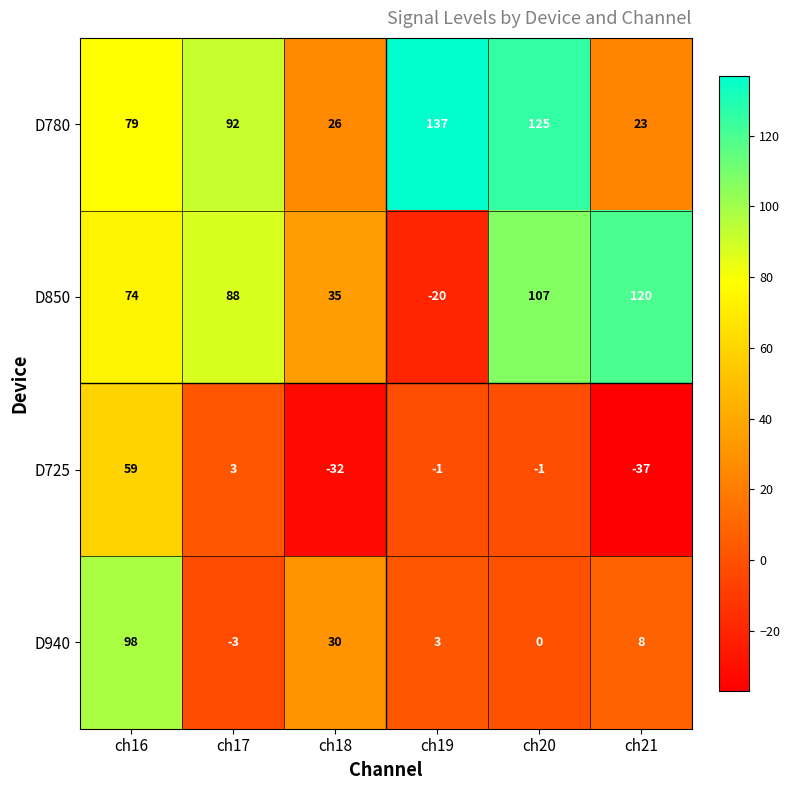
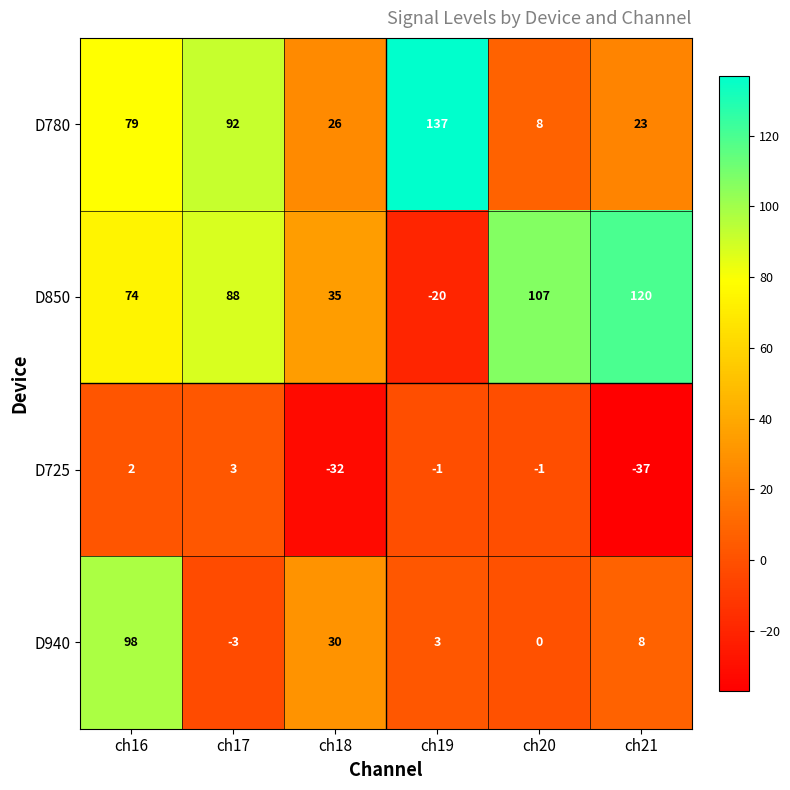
  {
    "D780": {
      "ch16": 79,
      "ch17": 92,
      "ch18": 26,
      "ch19": 137,
-     "ch20": 125,
+     "ch20": 8,
      "ch21": 23
    },
    "D850": {
      "ch16": 74,
      "ch17": 88,
      "ch18": 35,
      "ch19": -20,
      "ch20": 107,
      "ch21": 120
    },
    "D725": {
-     "ch16": 59,
+     "ch16": 2,
      "ch17": 3,
      "ch18": -32,
      "ch19": -1,
      "ch20": -1,
      "ch21": -37
    },
    "D940": {
      "ch16": 98,
      "ch17": -3,
      "ch18": 30,
      "ch19": 3,
      "ch20": 0,
      "ch21": 8
    }
  }
